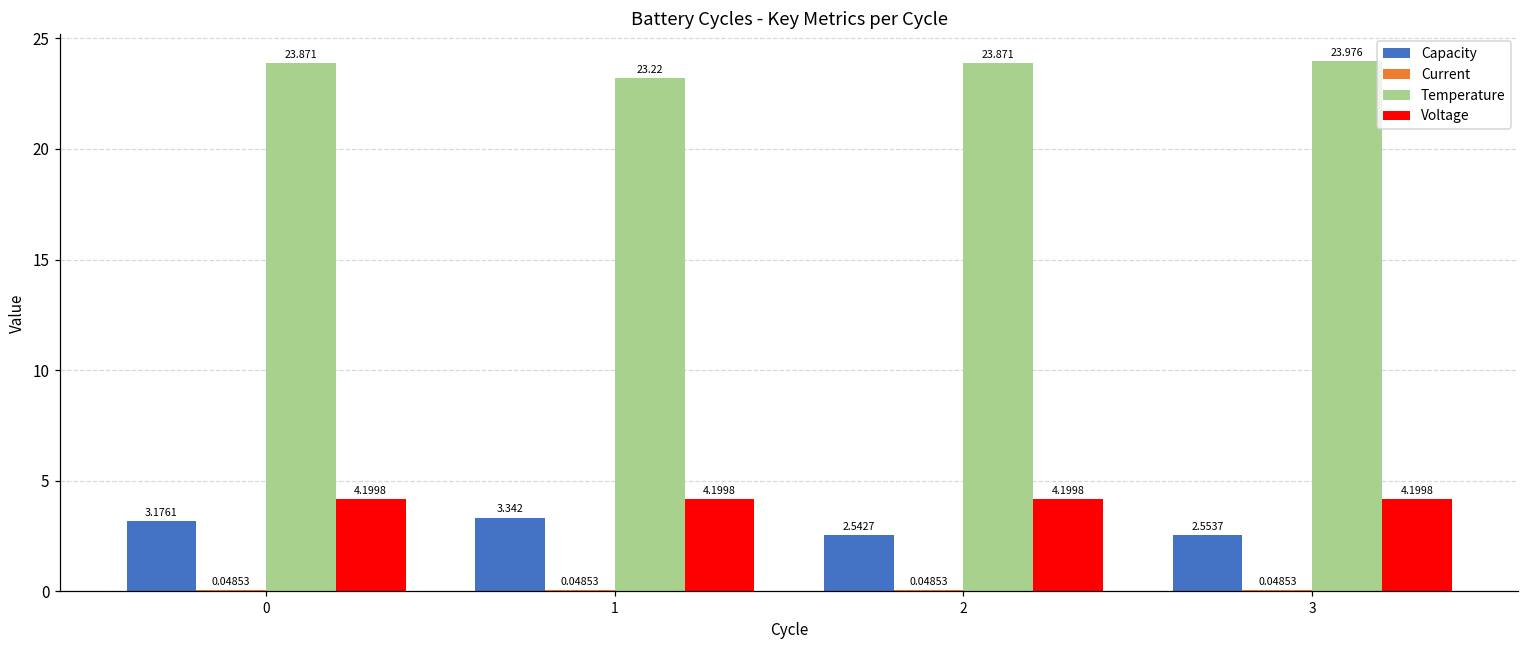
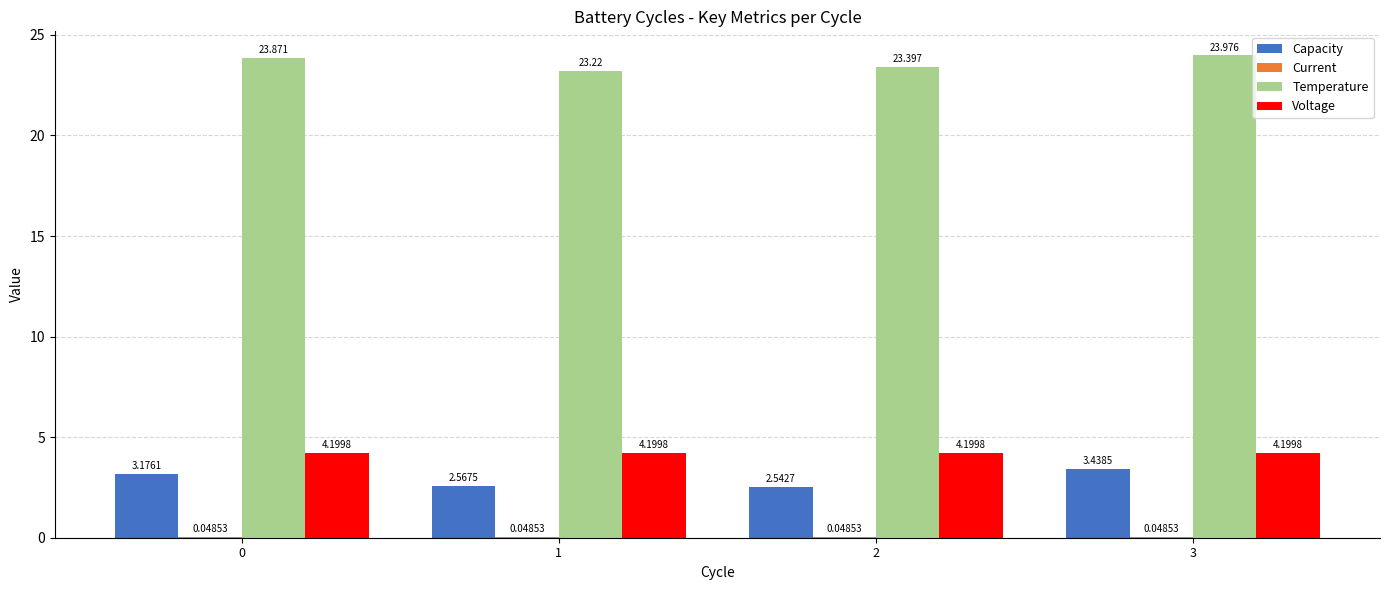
  {
    "Capacity": {
      "0": 3.1761,
-     "1": 3.342,
+     "1": 2.5675,
      "2": 2.5427,
-     "3": 2.5537
+     "3": 3.4385
    },
    "Current": {
      "0": 0.04853,
      "1": 0.04853,
      "2": 0.04853,
      "3": 0.04853
    },
    "Temperature": {
      "0": 23.871,
      "1": 23.22,
-     "2": 23.871,
+     "2": 23.397,
      "3": 23.976
    },
    "Voltage": {
      "0": 4.1998,
      "1": 4.1998,
      "2": 4.1998,
      "3": 4.1998
    }
  }
